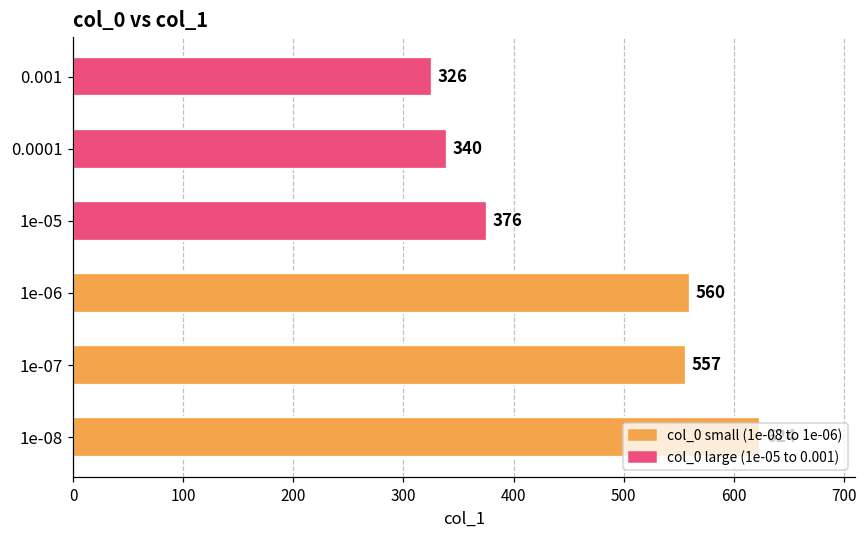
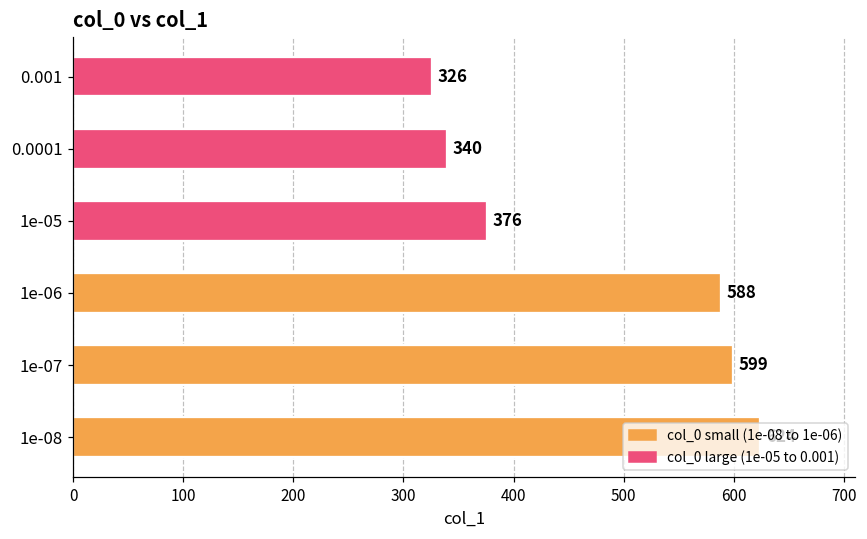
  {
    "0.001": 326,
    "0.0001": 340,
    "1e-05": 376,
-   "1e-06": 560,
-   "1e-07": 557
+   "1e-06": 588,
+   "1e-07": 599
  }
